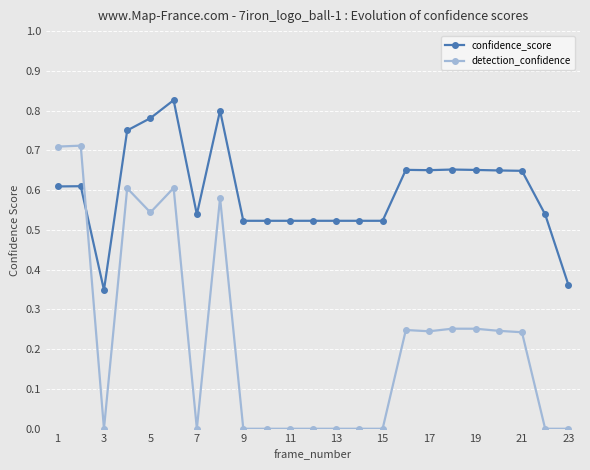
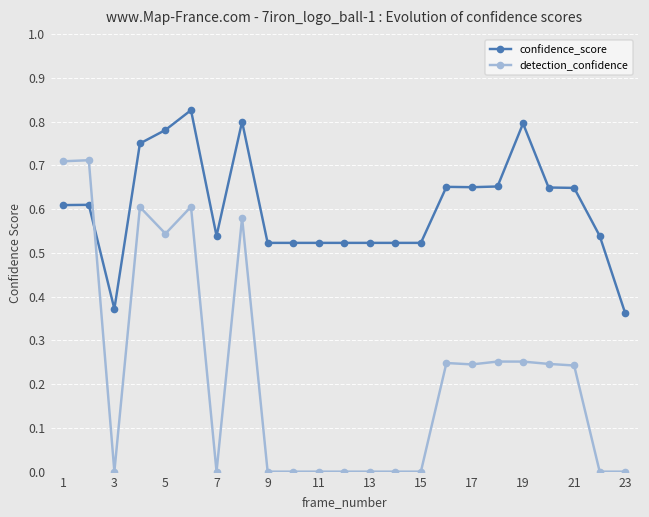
  {
    "confidence_score": {
      "1": 0.61,
-     "3": 0.35,
+     "3": 0.37,
      "5": 0.78,
      "7": 0.54,
      "9": 0.52,
      "11": 0.52,
      "13": 0.52,
      "15": 0.52,
      "17": 0.65,
-     "19": 0.65,
+     "19": 0.80,
      "21": 0.65,
      "23": 0.36
    },
    "detection_confidence": {
      "1": 0.71,
      "3": 0.00,
      "5": 0.54,
      "7": 0.00,
      "9": 0.00,
      "11": 0.00,
      "13": 0.00,
      "15": 0.00,
      "17": 0.25,
      "19": 0.25,
      "21": 0.24,
      "23": 0.00
    }
  }
